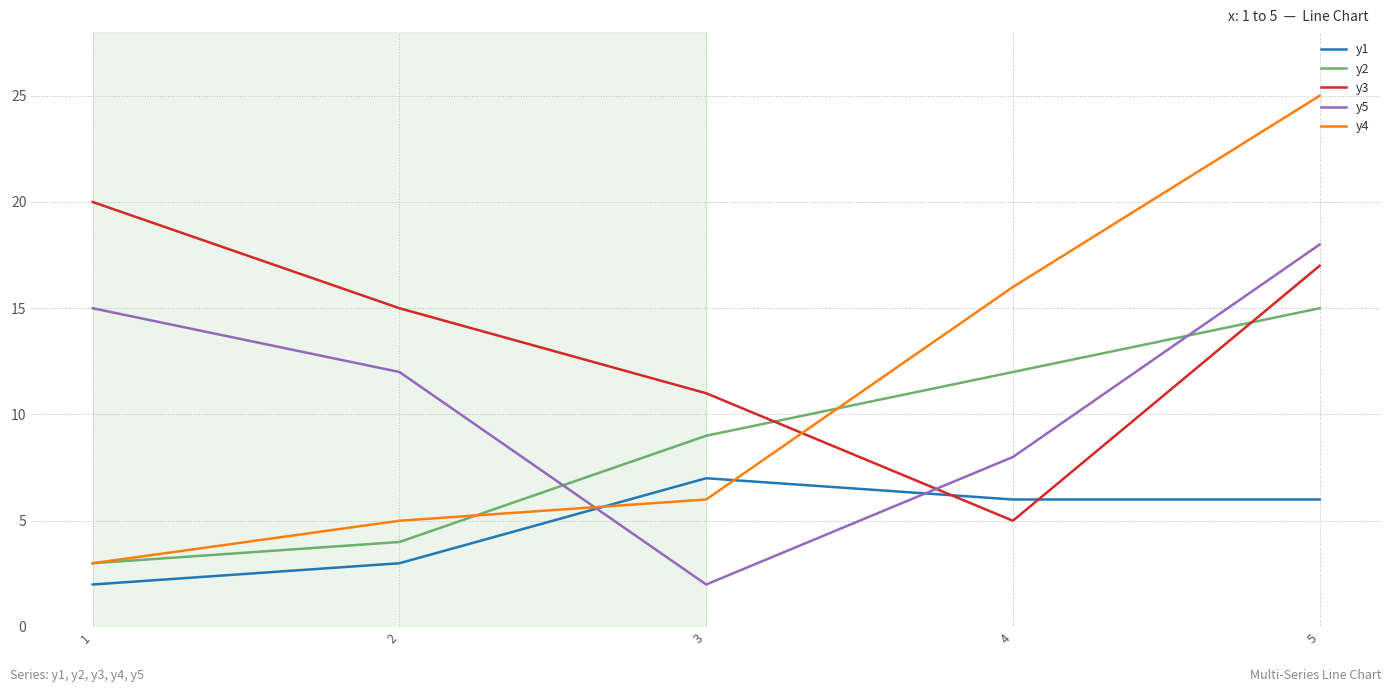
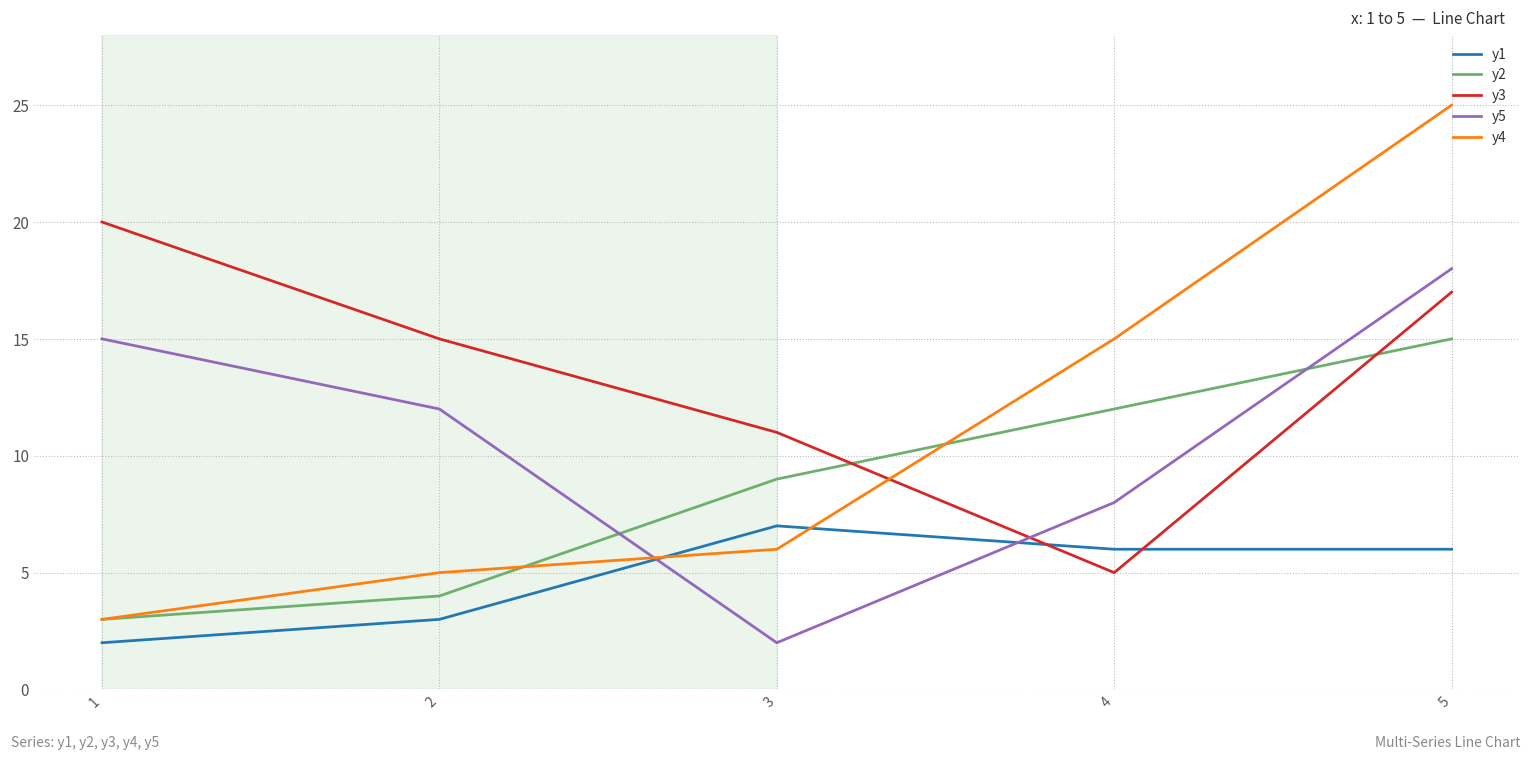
  {
    "y1": {
      "1": 2,
      "2": 3,
      "3": 7,
      "4": 6,
      "5": 6
    },
    "y2": {
      "2": 4,
      "3": 9,
      "4": 12,
      "5": 15
    },
    "y3": {
      "1": 20,
      "2": 15,
      "3": 11,
      "4": 5,
      "5": 17
    },
    "y5": {
      "1": 15,
      "2": 12,
      "3": 2,
      "4": 8,
      "5": 18
    },
    "y4": {
      "2": 5,
      "3": 6,
-     "4": 16,
+     "4": 15,
      "5": 25
    }
  }
